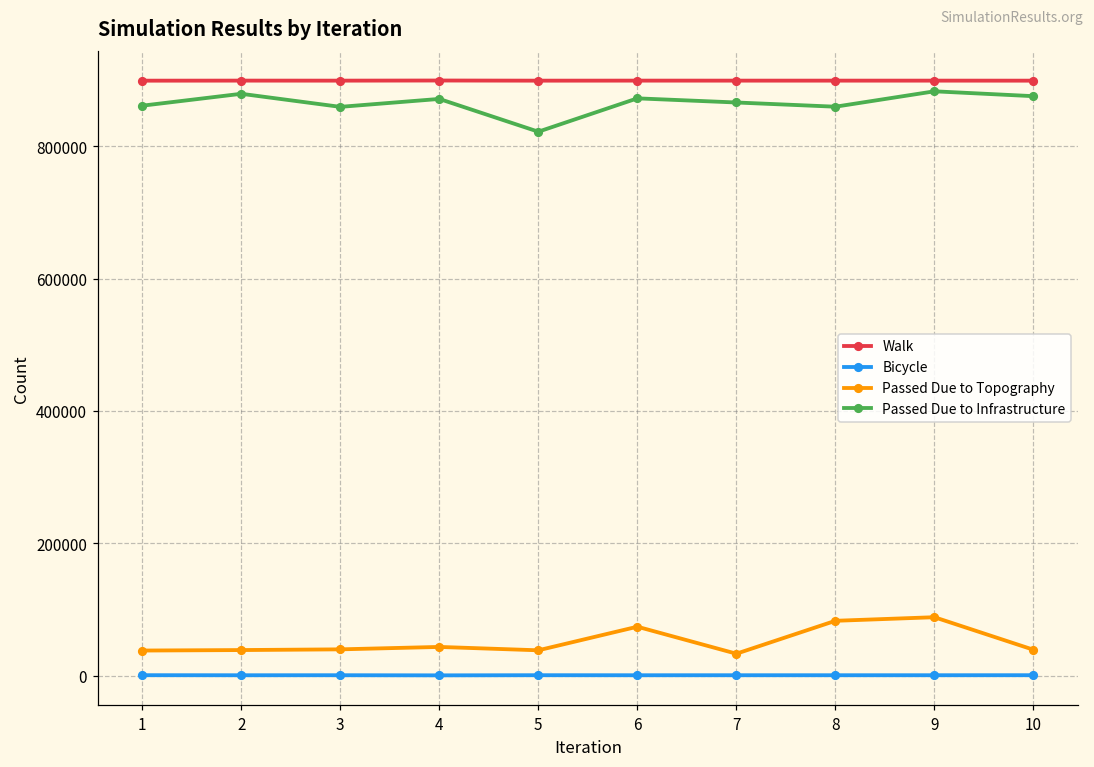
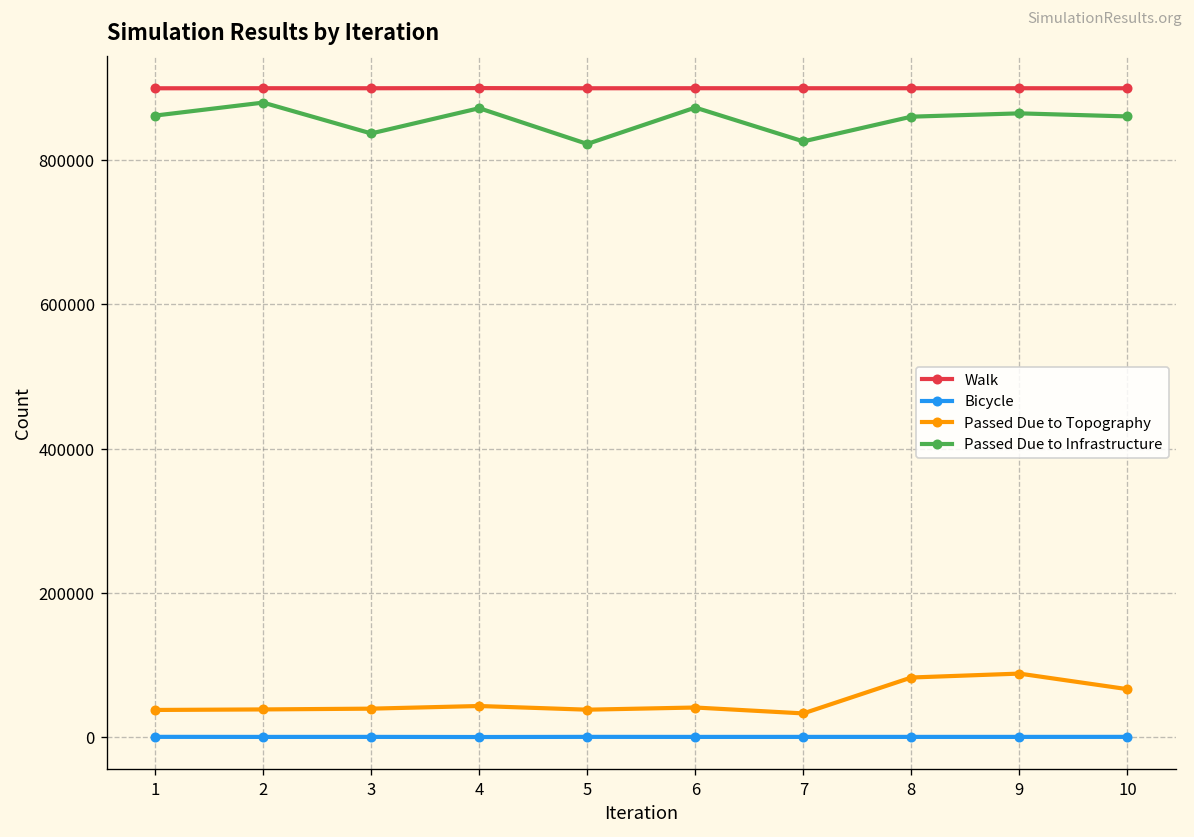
  {
    "Walk": {
      "1": 900000,
      "2": 900000,
      "3": 900000,
      "4": 900000,
      "5": 900000,
      "6": 900000,
      "7": 900000,
      "8": 900000,
      "9": 900000,
      "10": 900000
    },
    "Bicycle": {
      "1": 0,
      "2": 0,
      "3": 0,
      "4": 0,
      "5": 0,
      "6": 0,
      "7": 0,
      "8": 0,
      "9": 0,
      "10": 0
    },
    "Passed Due to Topography": {
      "1": 40000,
      "2": 40000,
      "3": 40000,
      "4": 40000,
      "5": 40000,
-     "6": 70000,
+     "6": 40000,
      "7": 30000,
      "8": 80000,
      "9": 90000,
-     "10": 40000
+     "10": 70000
    },
    "Passed Due to Infrastructure": {
      "1": 860000,
      "2": 880000,
-     "3": 860000,
+     "3": 840000,
      "4": 870000,
      "5": 820000,
      "6": 870000,
-     "7": 870000,
+     "7": 830000,
      "8": 860000,
-     "9": 880000,
-     "10": 880000
+     "9": 860000,
+     "10": 860000
    }
  }
